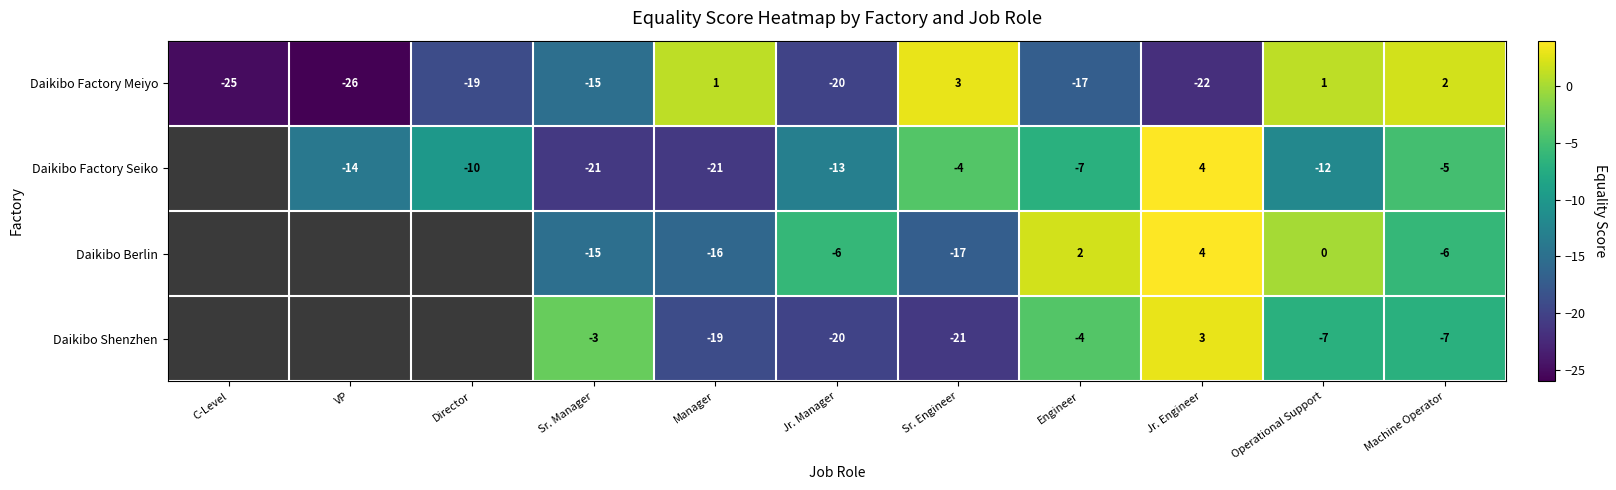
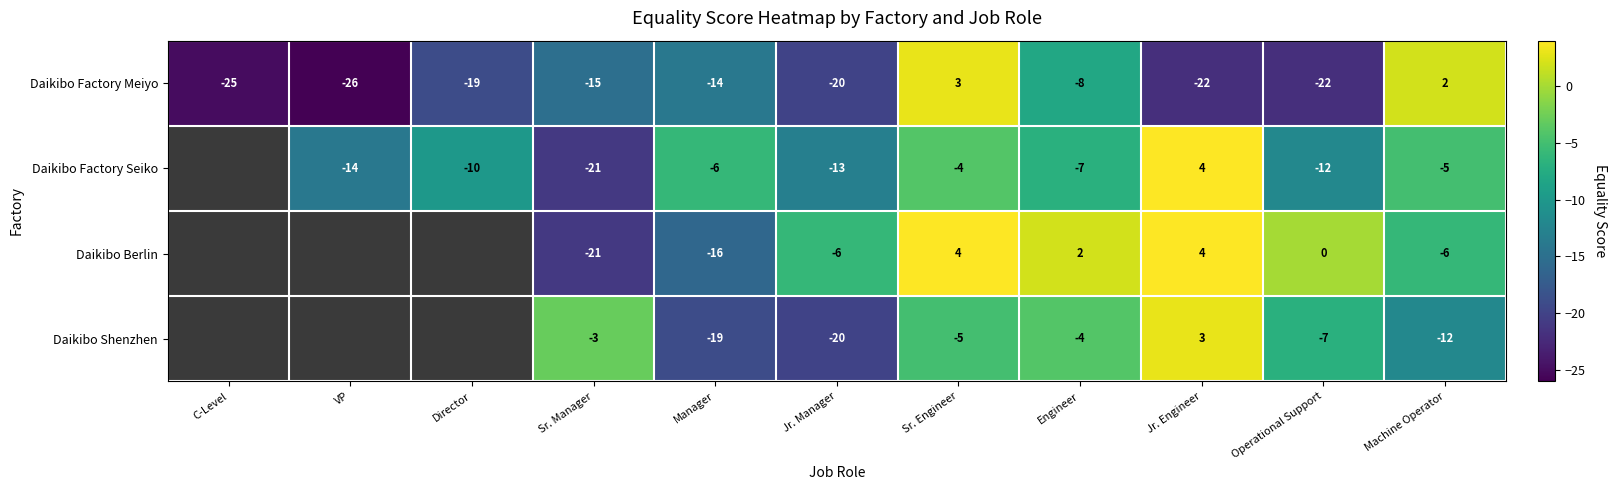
  {
    "Daikibo Factory Meiyo": {
      "C-Level": -25,
      "VP": -26,
      "Director": -19,
      "Sr. Manager": -15,
-     "Manager": 1,
+     "Manager": -14,
      "Jr. Manager": -20,
      "Sr. Engineer": 3,
-     "Engineer": -17,
+     "Engineer": -8,
      "Jr. Engineer": -22,
-     "Operational Support": 1,
+     "Operational Support": -22,
      "Machine Operator": 2
    },
    "Daikibo Factory Seiko": {
      "VP": -14,
      "Director": -10,
      "Sr. Manager": -21,
-     "Manager": -21,
+     "Manager": -6,
      "Jr. Manager": -13,
      "Sr. Engineer": -4,
      "Engineer": -7,
      "Jr. Engineer": 4,
      "Operational Support": -12,
      "Machine Operator": -5
    },
    "Daikibo Berlin": {
-     "Sr. Manager": -15,
+     "Sr. Manager": -21,
      "Manager": -16,
      "Jr. Manager": -6,
-     "Sr. Engineer": -17,
+     "Sr. Engineer": 4,
      "Engineer": 2,
      "Jr. Engineer": 4,
      "Operational Support": 0,
      "Machine Operator": -6
    },
    "Daikibo Shenzhen": {
      "Sr. Manager": -3,
      "Manager": -19,
      "Jr. Manager": -20,
-     "Sr. Engineer": -21,
+     "Sr. Engineer": -5,
      "Engineer": -4,
      "Jr. Engineer": 3,
      "Operational Support": -7,
-     "Machine Operator": -7
+     "Machine Operator": -12
    }
  }
